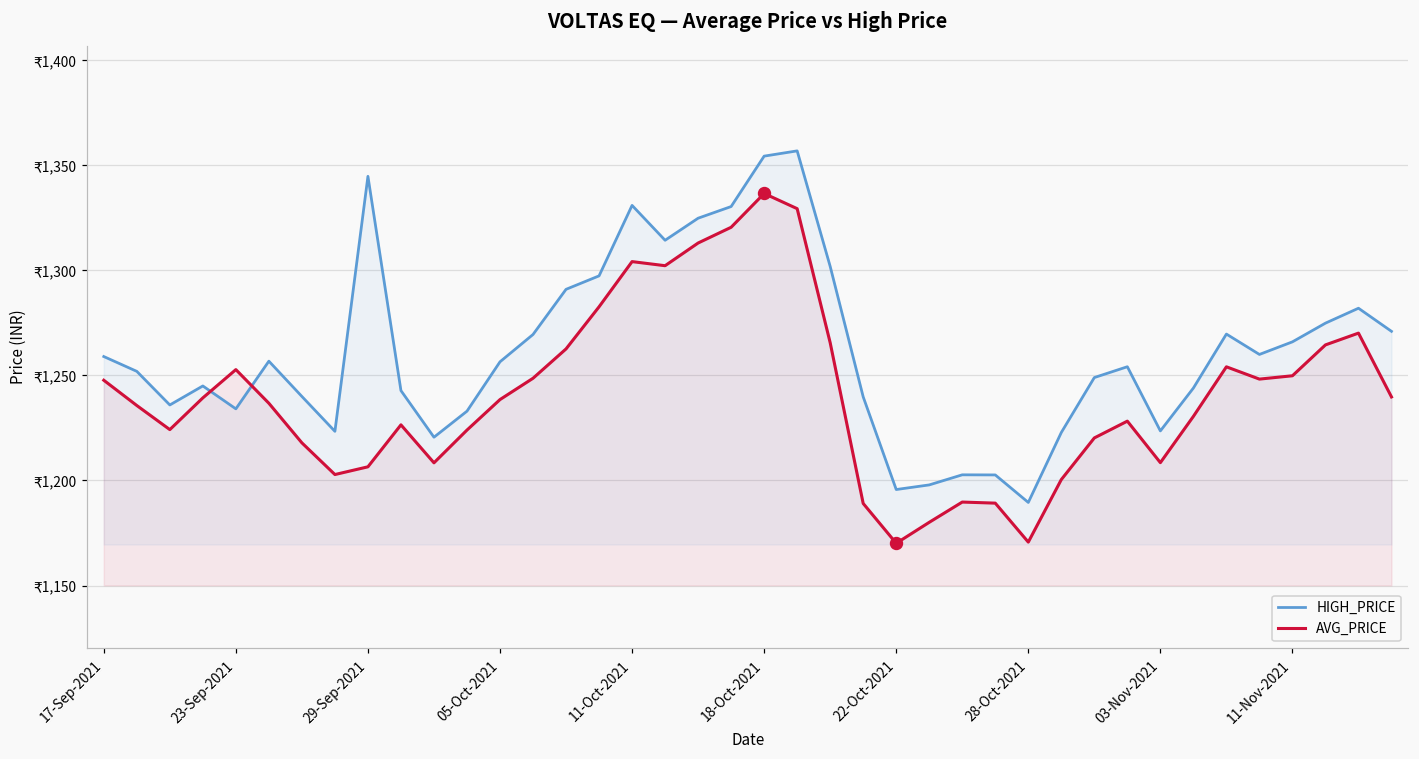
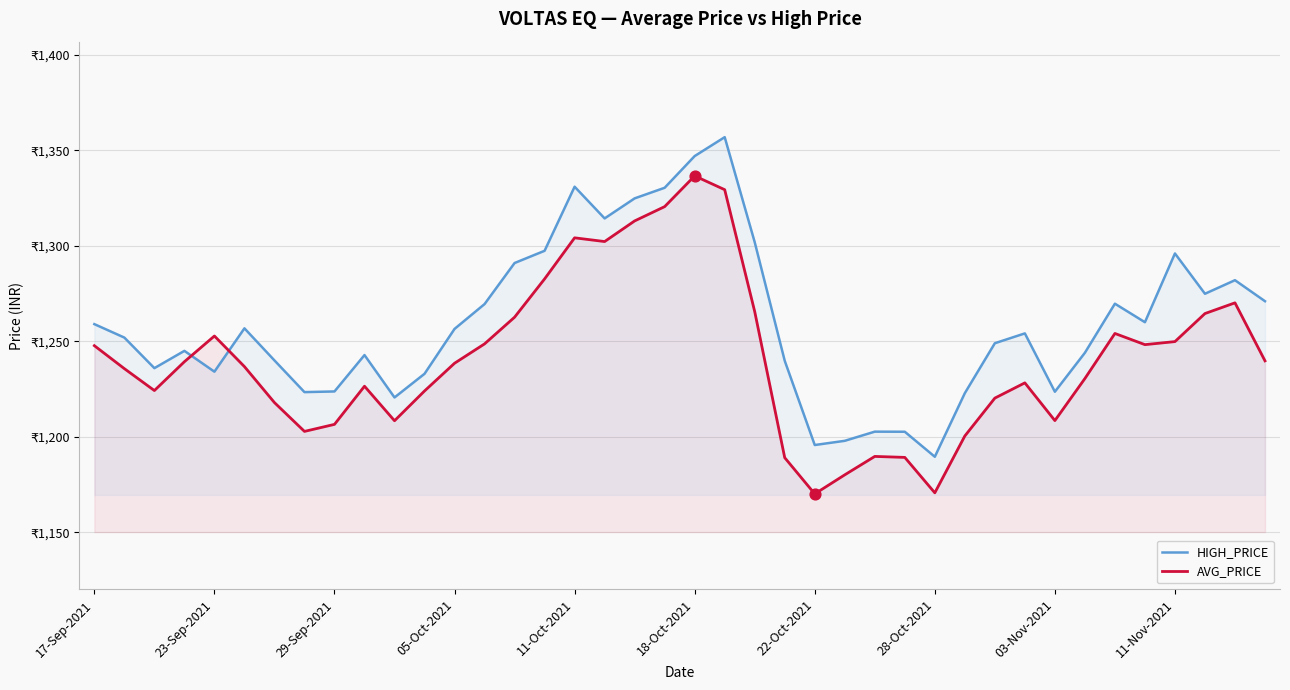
  {
    "HIGH_PRICE": {
      "17-Sep-2021": "₹1,259",
      "23-Sep-2021": "₹1,234",
-     "29-Sep-2021": "₹1,345",
+     "29-Sep-2021": "₹1,224",
      "05-Oct-2021": "₹1,257",
      "11-Oct-2021": "₹1,331",
-     "18-Oct-2021": "₹1,354",
+     "18-Oct-2021": "₹1,347",
      "22-Oct-2021": "₹1,196",
      "28-Oct-2021": "₹1,190",
      "03-Nov-2021": "₹1,224",
-     "11-Nov-2021": "₹1,266"
+     "11-Nov-2021": "₹1,296"
    }
  }
